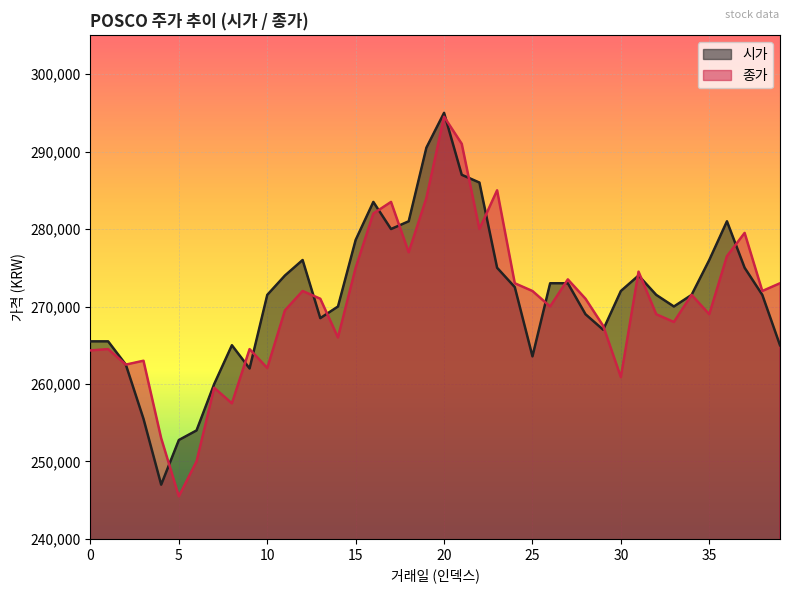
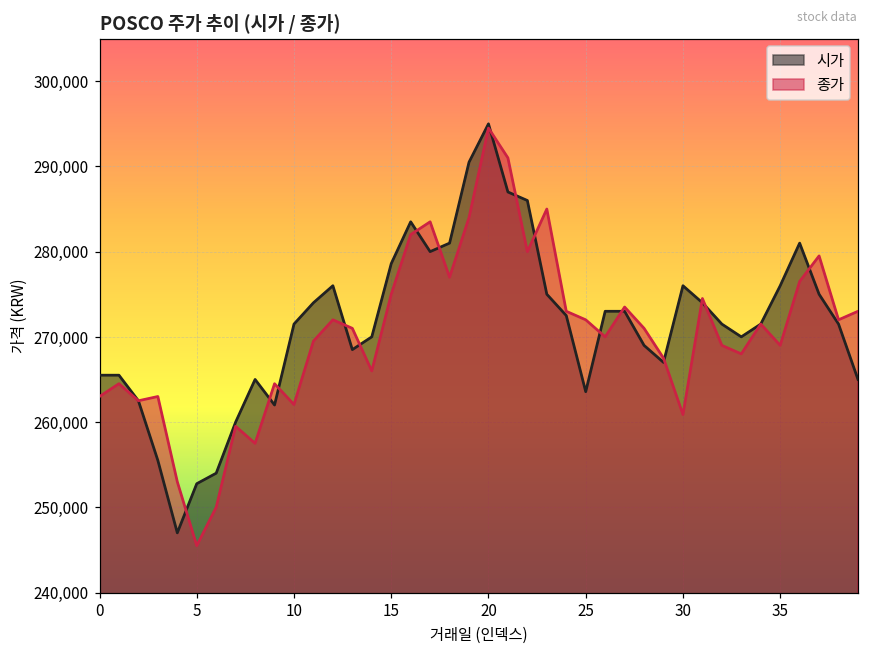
  {
    "시가": {
      "0": "266,000",
      "5": "253,000",
      "10": "272,000",
      "15": "279,000",
      "20": "295,000",
      "25": "264,000",
-     "30": "272,000",
+     "30": "276,000",
      "35": "276,000"
    },
    "종가": {
-     "0": "264,000",
+     "0": "263,000",
      "5": "246,000",
      "10": "262,000",
      "15": "275,000",
      "20": "295,000",
      "25": "272,000",
      "30": "261,000",
      "35": "269,000"
    }
  }
